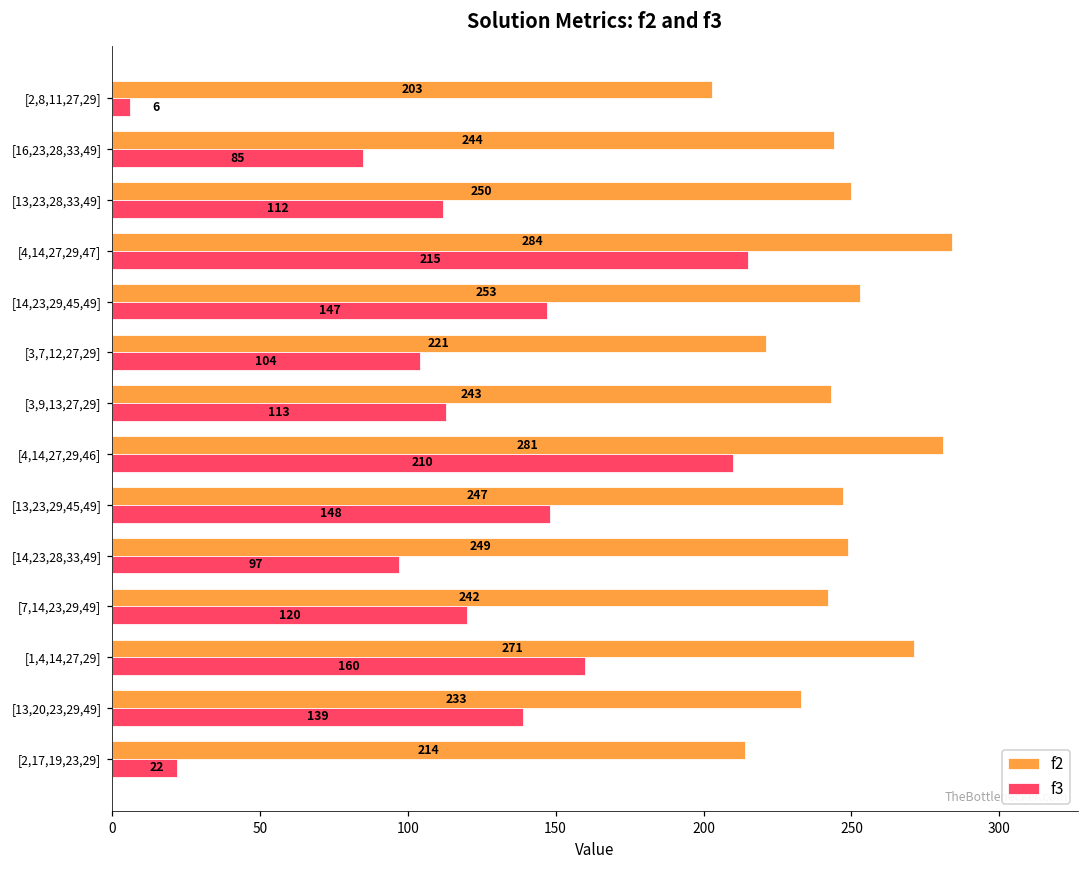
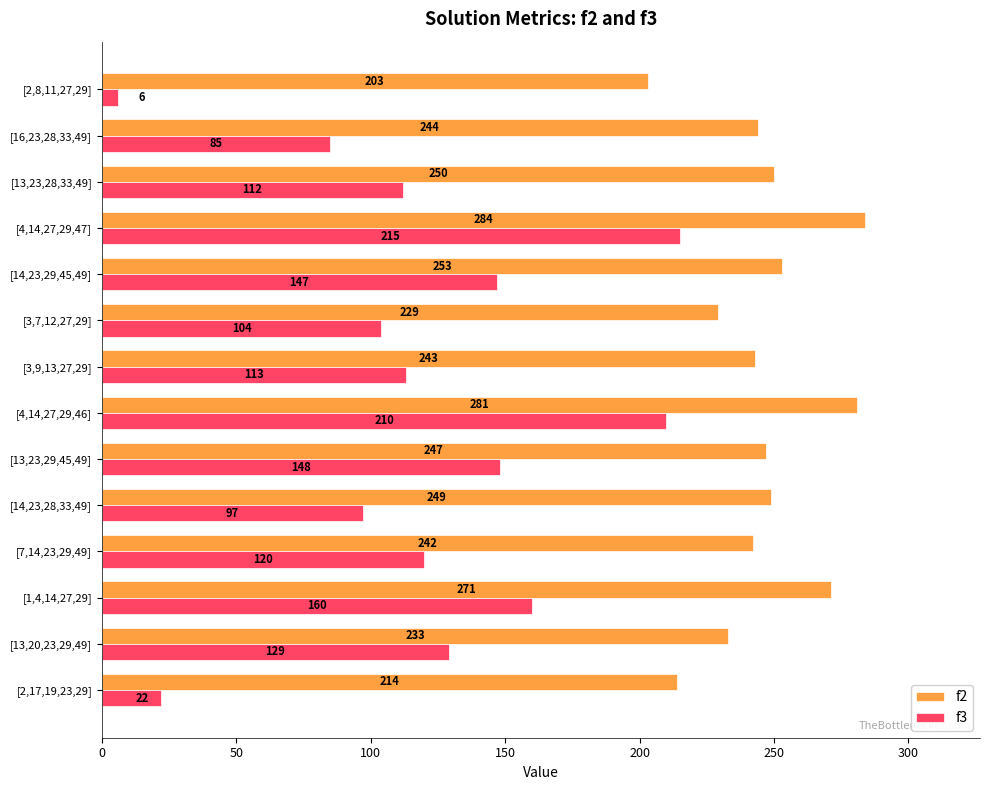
  {
    "f2": {
      "[2,8,11,27,29]": 203,
      "[16,23,28,33,49]": 244,
      "[13,23,28,33,49]": 250,
      "[4,14,27,29,47]": 284,
      "[14,23,29,45,49]": 253,
-     "[3,7,12,27,29]": 221,
+     "[3,7,12,27,29]": 229,
      "[3,9,13,27,29]": 243,
      "[4,14,27,29,46]": 281,
      "[13,23,29,45,49]": 247,
      "[14,23,28,33,49]": 249,
      "[7,14,23,29,49]": 242,
      "[1,4,14,27,29]": 271,
      "[13,20,23,29,49]": 233,
      "[2,17,19,23,29]": 214
    },
    "f3": {
      "[2,8,11,27,29]": 6,
      "[16,23,28,33,49]": 85,
      "[13,23,28,33,49]": 112,
      "[4,14,27,29,47]": 215,
      "[14,23,29,45,49]": 147,
      "[3,7,12,27,29]": 104,
      "[3,9,13,27,29]": 113,
      "[4,14,27,29,46]": 210,
      "[13,23,29,45,49]": 148,
      "[14,23,28,33,49]": 97,
      "[7,14,23,29,49]": 120,
      "[1,4,14,27,29]": 160,
-     "[13,20,23,29,49]": 139,
+     "[13,20,23,29,49]": 129,
      "[2,17,19,23,29]": 22
    }
  }
